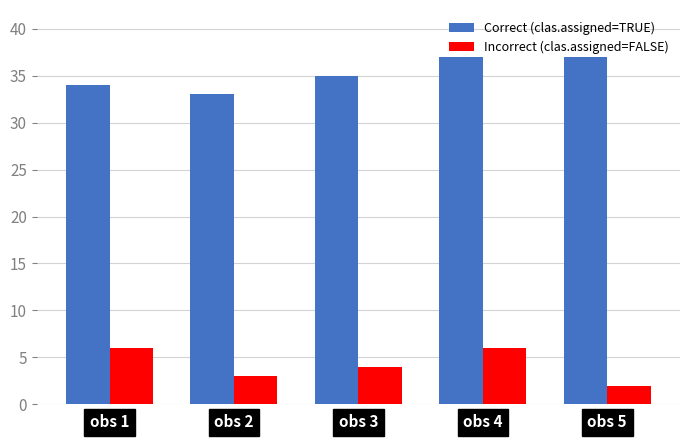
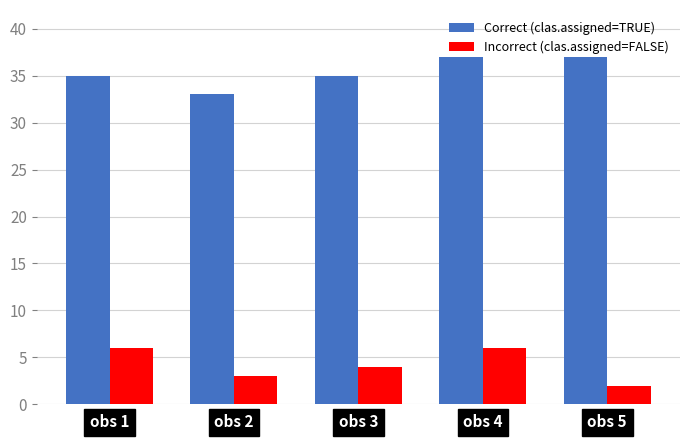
  {
    "Correct (clas.assigned=TRUE)": {
-     "obs 1": 34,
+     "obs 1": 35,
      "obs 2": 33,
      "obs 3": 35,
      "obs 4": 37,
      "obs 5": 37
    },
    "Incorrect (clas.assigned=FALSE)": {
      "obs 1": 6,
      "obs 2": 3,
      "obs 3": 4,
      "obs 4": 6,
      "obs 5": 2
    }
  }
